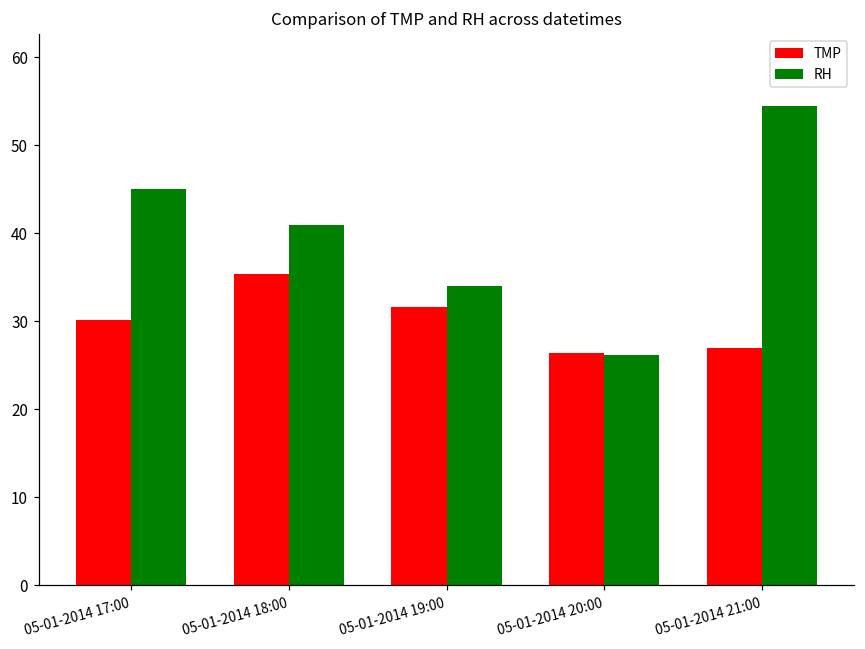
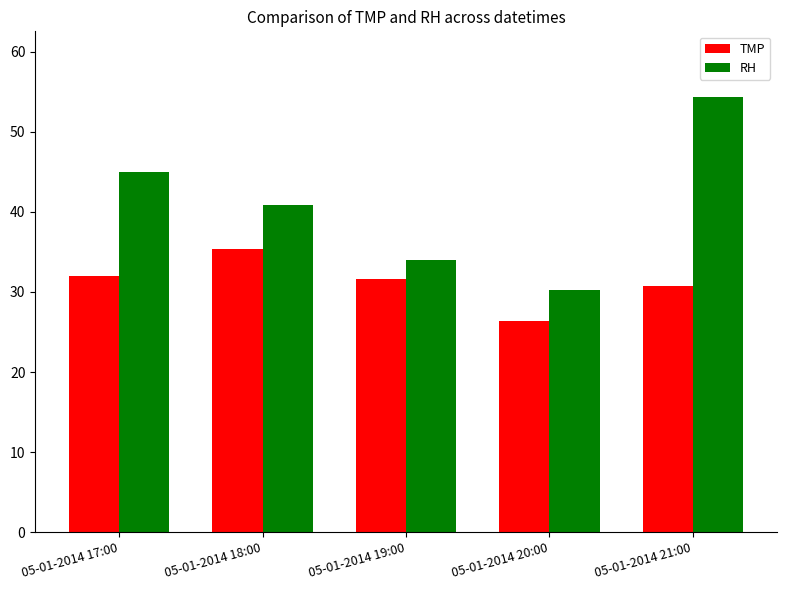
  {
    "TMP": {
-     "05-01-2014 17:00": 30,
+     "05-01-2014 17:00": 32,
      "05-01-2014 18:00": 35,
      "05-01-2014 19:00": 32,
      "05-01-2014 20:00": 26,
-     "05-01-2014 21:00": 27
+     "05-01-2014 21:00": 31
    },
    "RH": {
      "05-01-2014 17:00": 45,
      "05-01-2014 18:00": 41,
      "05-01-2014 19:00": 34,
-     "05-01-2014 20:00": 26,
+     "05-01-2014 20:00": 30,
      "05-01-2014 21:00": 54
    }
  }
